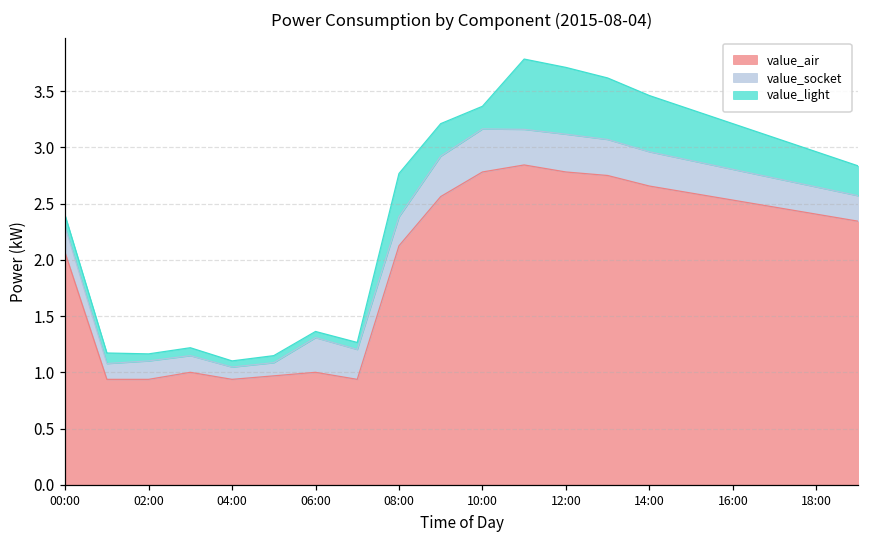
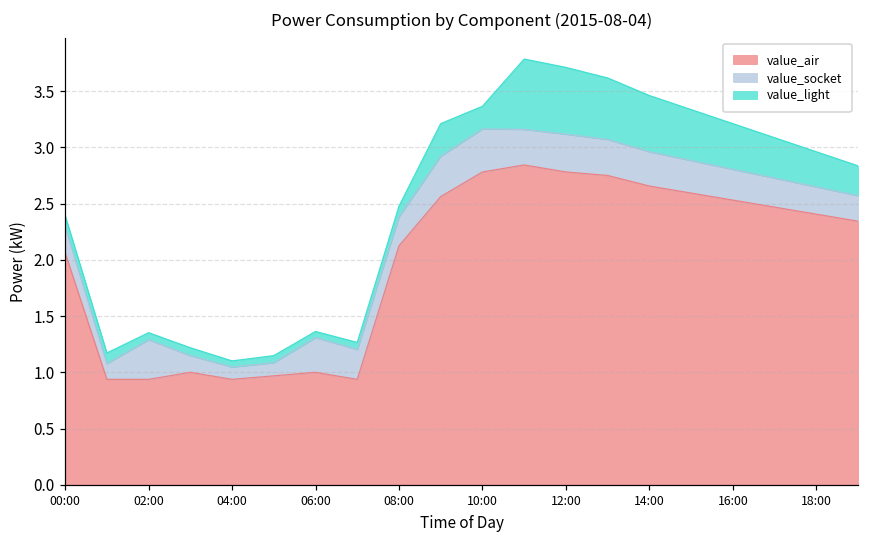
  {
    "value_air": {
      "00:00": 2.06,
      "02:00": 0.94,
      "04:00": 0.94,
      "06:00": 1.00,
      "08:00": 2.13,
      "10:00": 2.78,
      "12:00": 2.78,
      "14:00": 2.66,
      "16:00": 2.53,
      "18:00": 2.41
    },
    "value_socket": {
      "00:00": 0.23,
-     "02:00": 0.16,
+     "02:00": 0.35,
      "04:00": 0.11,
      "06:00": 0.31,
      "08:00": 0.26,
      "10:00": 0.38,
      "12:00": 0.34,
      "14:00": 0.30,
      "16:00": 0.27,
      "18:00": 0.24
    },
    "value_light": {
      "00:00": 0.10,
      "02:00": 0.06,
      "04:00": 0.05,
      "06:00": 0.05,
-     "08:00": 0.38,
+     "08:00": 0.09,
      "10:00": 0.20,
      "12:00": 0.59,
      "14:00": 0.50,
      "16:00": 0.41,
      "18:00": 0.31
    }
  }
